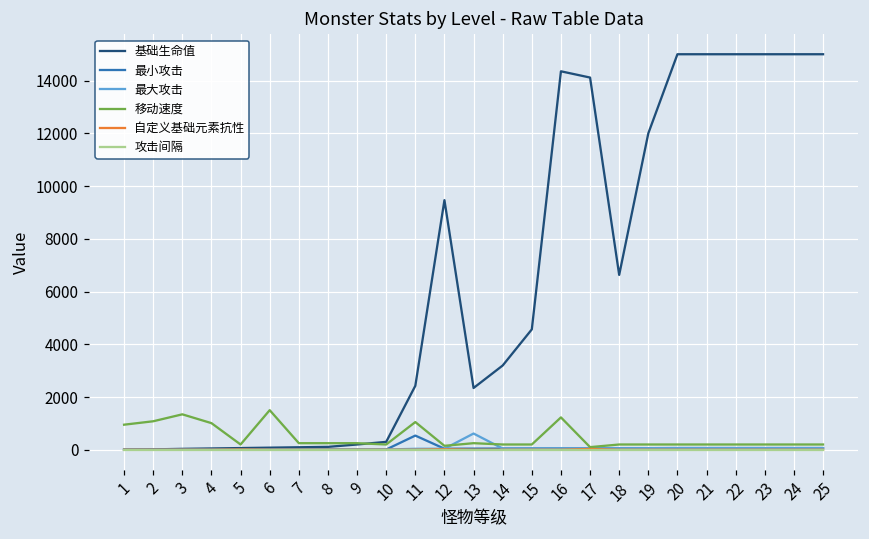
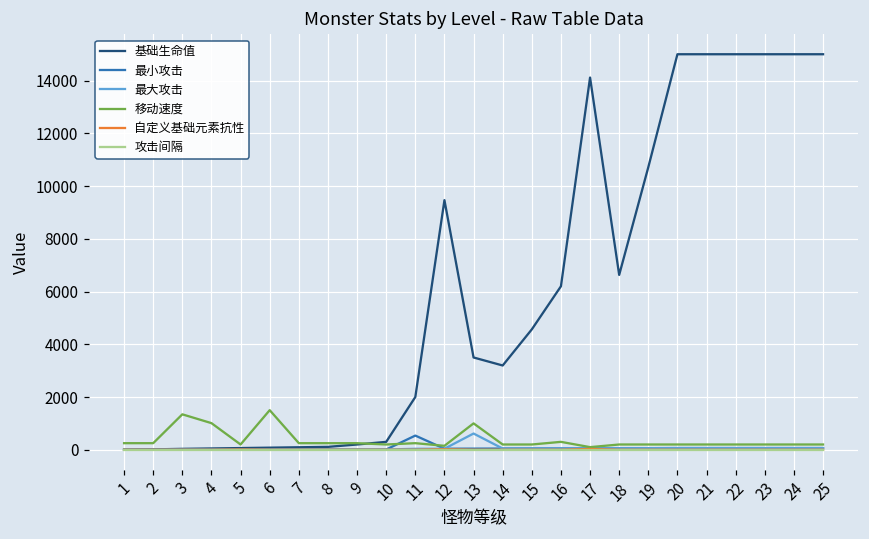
  {
    "基础生命值": {
-     "11": 2400,
+     "11": 2000,
      "12": 9500,
-     "13": 2300,
+     "13": 3500,
      "14": 3200,
      "15": 4600,
-     "16": 14400,
+     "16": 6200,
      "17": 14100,
      "18": 6600,
-     "19": 12000,
+     "19": 10700,
      "20": 15000,
      "21": 15000,
      "22": 15000,
      "23": 15000,
      "24": 15000,
      "25": 15000
    },
    "最小攻击": {
      "11": 500
    },
    "最大攻击": {
      "13": 600
    },
    "移动速度": {
-     "1": 1000,
-     "2": 1100,
+     "1": 300,
+     "2": 300,
      "3": 1300,
      "4": 1000,
      "5": 200,
      "6": 1500,
      "7": 300,
      "8": 300,
-     "11": 1100,
+     "11": 300,
      "12": 200,
-     "13": 300,
+     "13": 1000,
      "14": 200,
      "15": 200,
-     "16": 1200,
+     "16": 300,
      "18": 200,
      "19": 200,
      "20": 200,
      "21": 200,
      "22": 200,
      "23": 200,
      "24": 200,
      "25": 200
    }
  }
